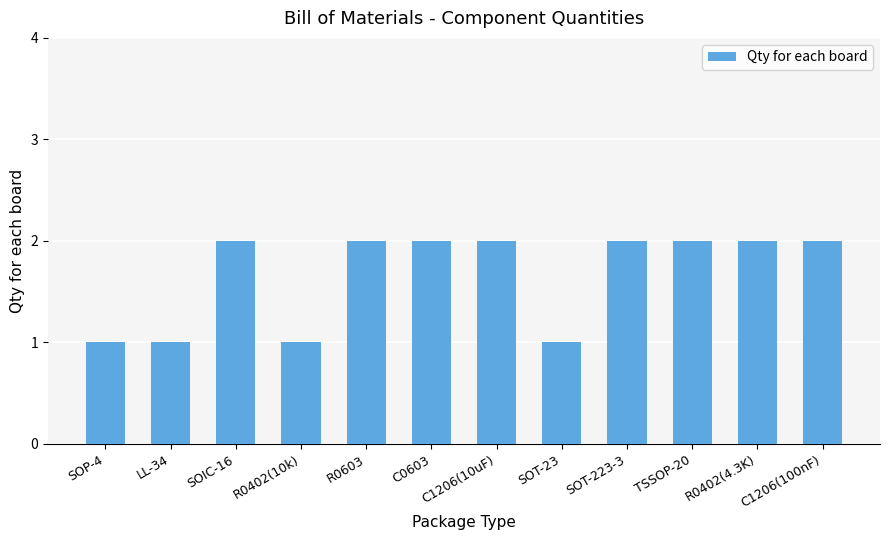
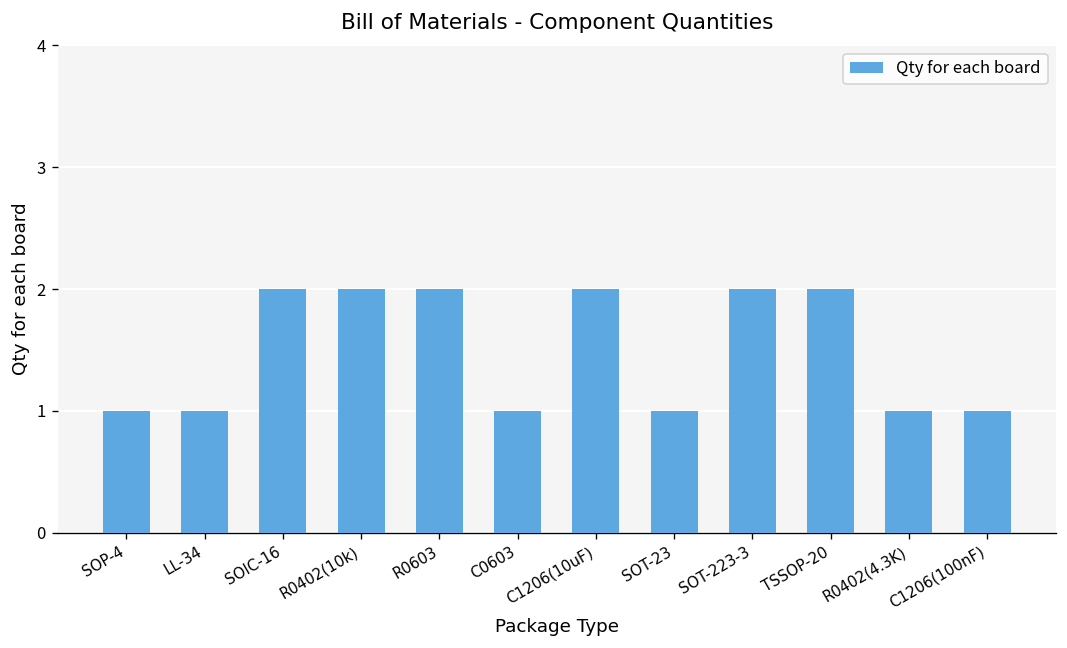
  {
    "SOP-4": 1,
    "LL-34": 1,
    "SOIC-16": 2,
-   "R0402(10k)": 1,
+   "R0402(10k)": 2,
    "R0603": 2,
-   "C0603": 2,
+   "C0603": 1,
    "C1206(10uF)": 2,
    "SOT-23": 1,
    "SOT-223-3": 2,
    "TSSOP-20": 2,
-   "R0402(4.3K)": 2,
-   "C1206(100nF)": 2
+   "R0402(4.3K)": 1,
+   "C1206(100nF)": 1
  }
